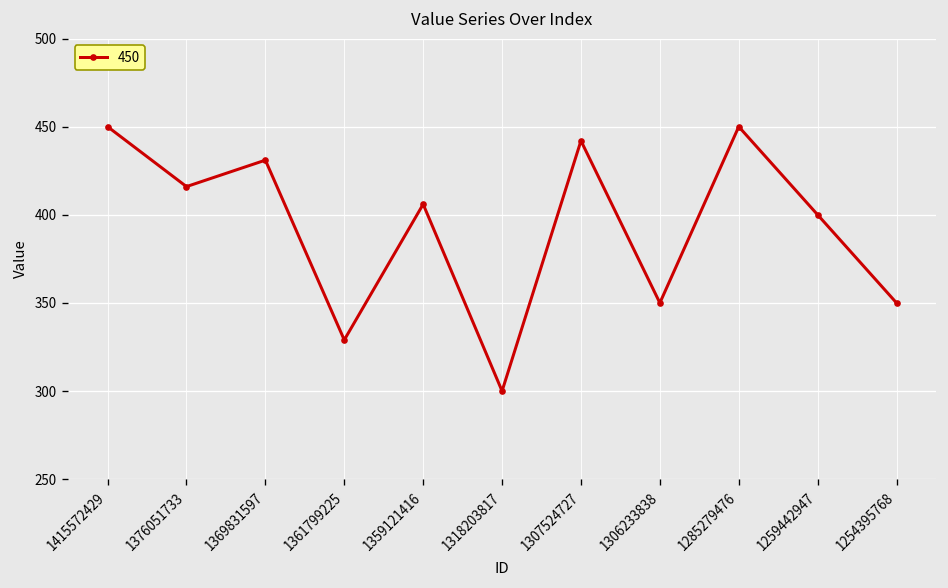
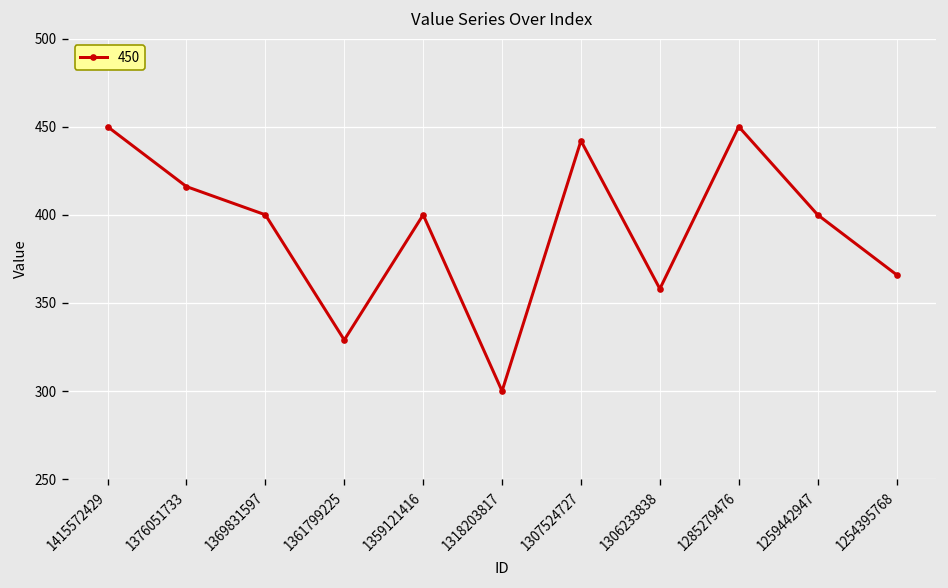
  {
    "1415572429": 450,
    "1376051733": 416,
-   "1369831597": 431,
+   "1369831597": 400,
    "1361799225": 329,
-   "1359121416": 406,
+   "1359121416": 400,
    "1318203817": 300,
    "1307524727": 442,
-   "1306233838": 350,
+   "1306233838": 358,
    "1285279476": 450,
    "1259442947": 400,
-   "1254395768": 350
+   "1254395768": 366
  }
